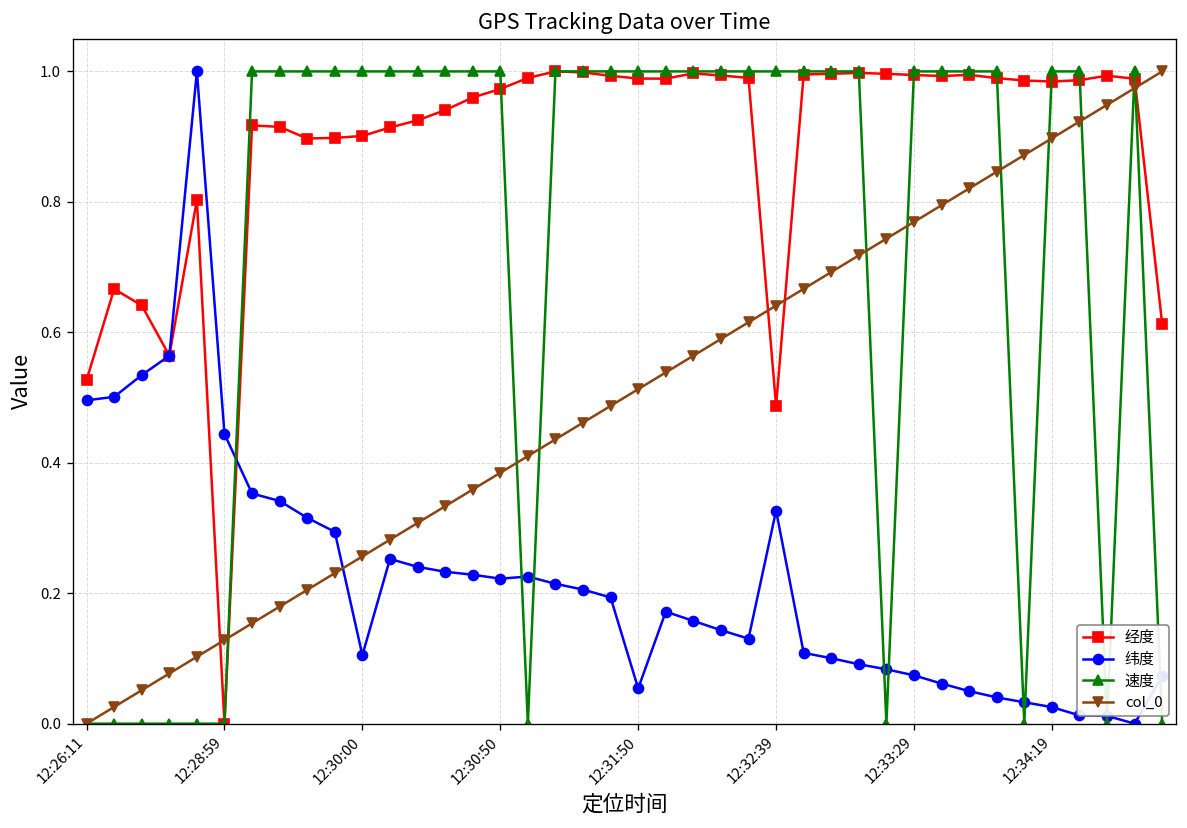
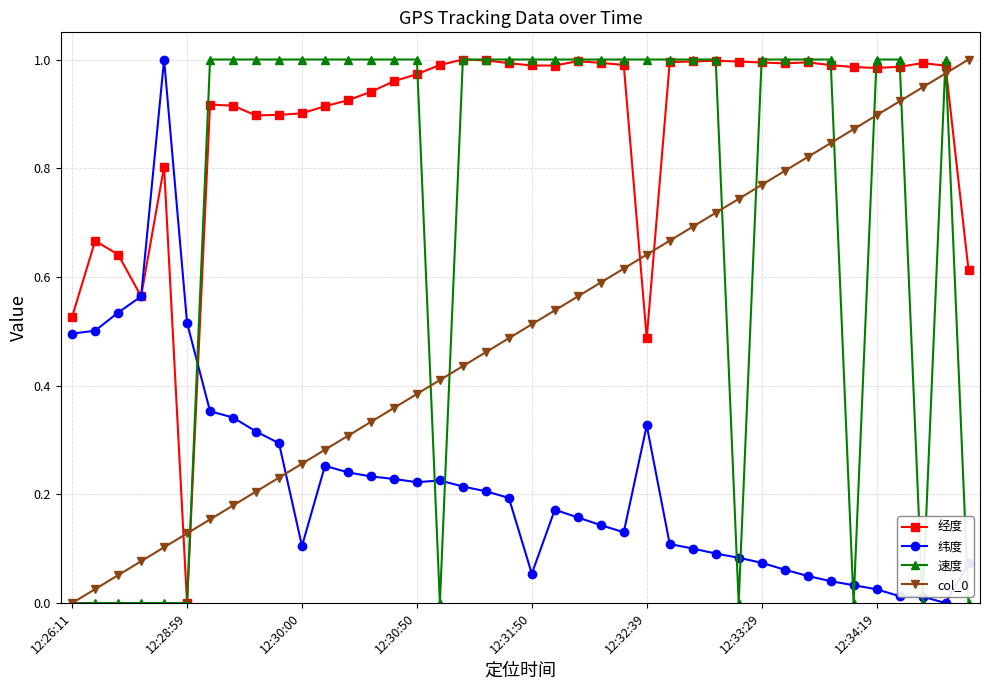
  {
    "经度": {
      "12:26:11": 0.53,
      "12:30:00": 0.90,
      "12:30:50": 0.97,
      "12:31:50": 0.99,
      "12:32:39": 0.49,
      "12:33:29": 0.99,
      "12:34:19": 0.98
    },
    "纬度": {
      "12:26:11": 0.50,
-     "12:28:59": 0.44,
+     "12:28:59": 0.52,
      "12:30:00": 0.10,
      "12:30:50": 0.22,
      "12:31:50": 0.05,
      "12:32:39": 0.33,
      "12:33:29": 0.07,
      "12:34:19": 0.03
    },
    "速度": {
      "12:30:00": 1.00,
      "12:30:50": 1.00,
      "12:31:50": 1.00,
      "12:32:39": 1.00,
      "12:33:29": 1.00,
      "12:34:19": 1.00
    },
    "col_0": {
      "12:28:59": 0.13,
      "12:30:00": 0.26,
      "12:30:50": 0.38,
      "12:31:50": 0.51,
      "12:32:39": 0.64,
      "12:33:29": 0.77,
      "12:34:19": 0.90
    }
  }
